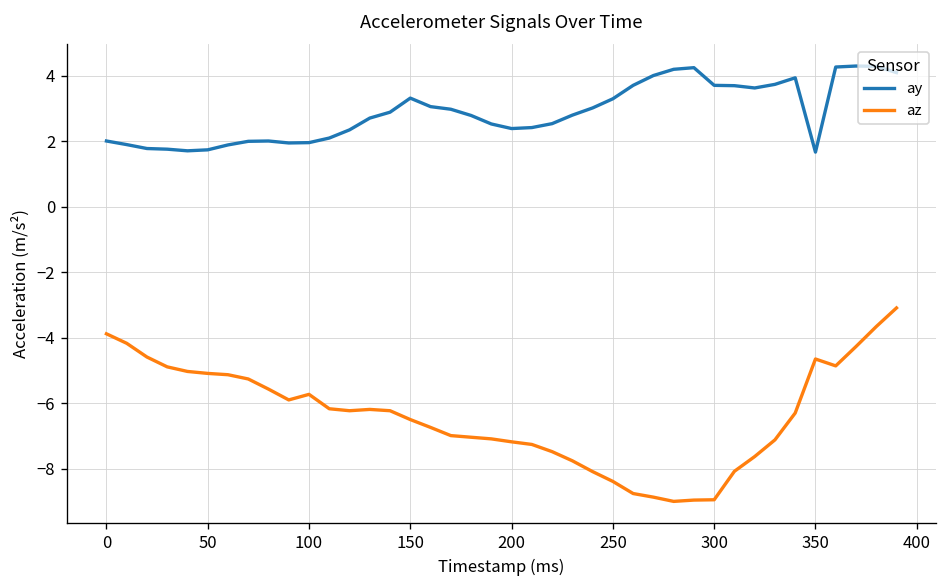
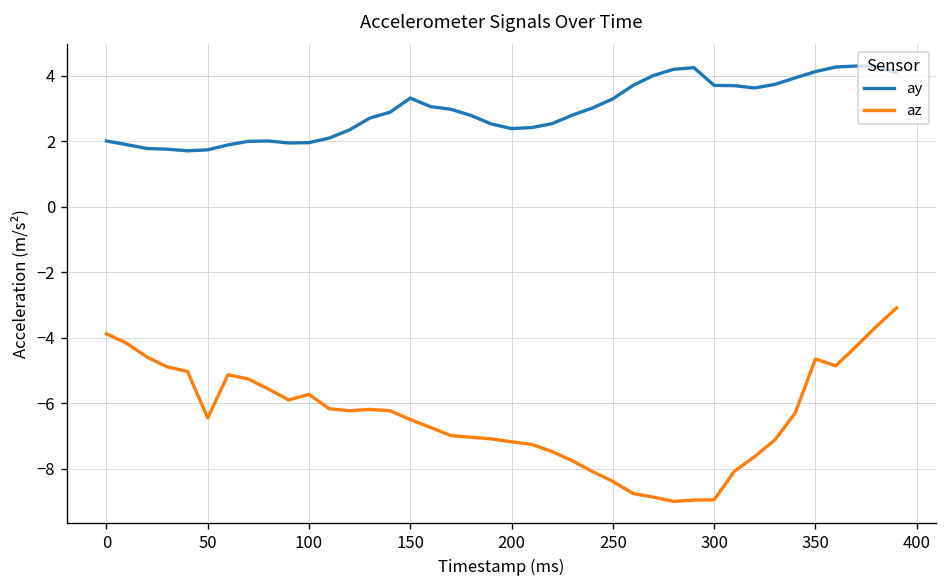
  {
    "ay": {
      "0": 2.0,
      "50": 1.7,
      "100": 2.0,
      "150": 3.3,
      "200": 2.4,
      "250": 3.3,
      "300": 3.7,
-     "350": 1.7
+     "350": 4.1
    },
    "az": {
      "0": -3.9,
-     "50": -5.1,
+     "50": -6.5,
      "100": -5.7,
      "150": -6.5,
      "200": -7.2,
      "250": -8.4,
      "300": -9.0,
      "350": -4.7
    }
  }
